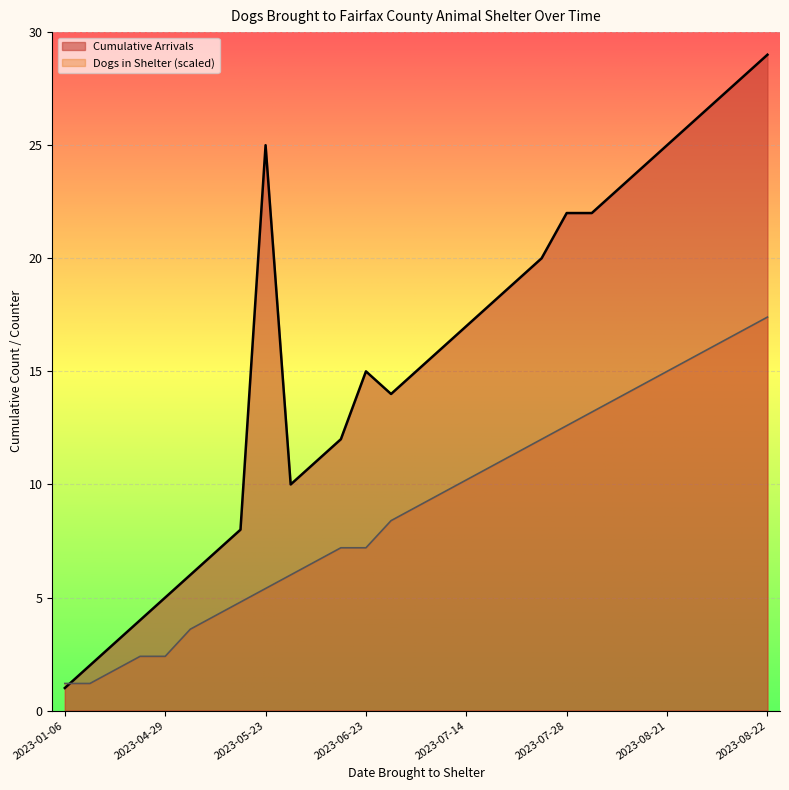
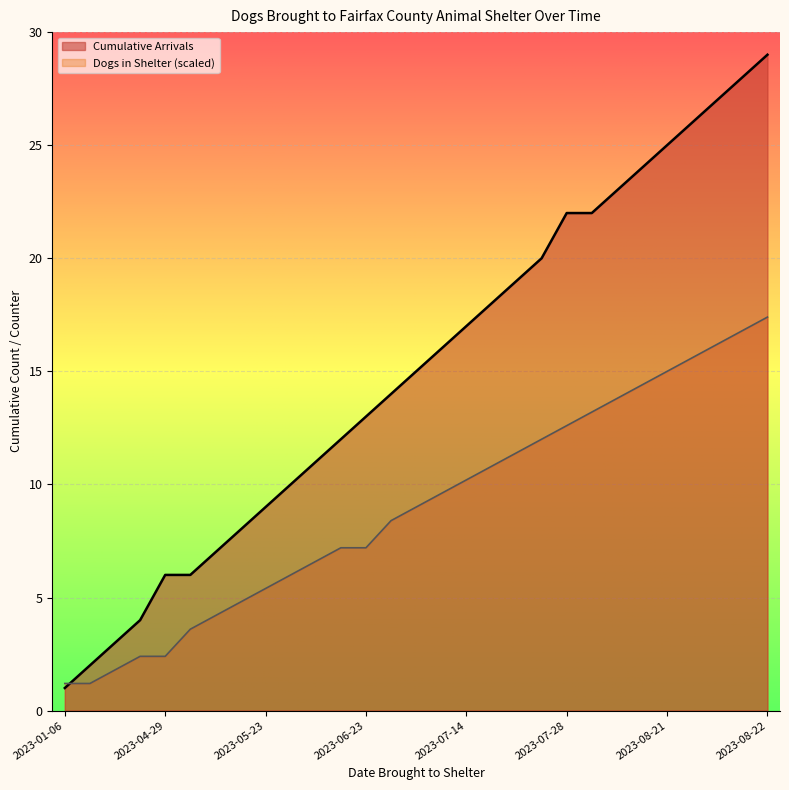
  {
    "Cumulative Arrivals": {
      "2023-01-06": 1,
-     "2023-04-29": 5,
-     "2023-05-23": 25,
-     "2023-06-23": 15,
+     "2023-04-29": 6,
+     "2023-05-23": 9,
+     "2023-06-23": 13,
      "2023-07-14": 17,
      "2023-07-28": 22
    },
    "Dogs in Shelter (scaled)": {
      "2023-01-06": 1.2,
      "2023-04-29": 2.4,
      "2023-05-23": 5.4,
      "2023-06-23": 7.2,
      "2023-07-14": 10.2,
      "2023-07-28": 12.6
    }
  }
